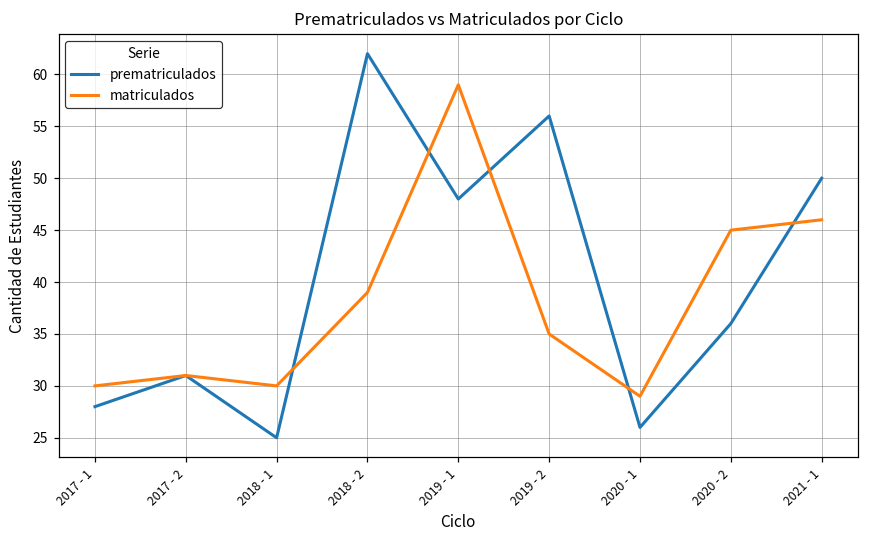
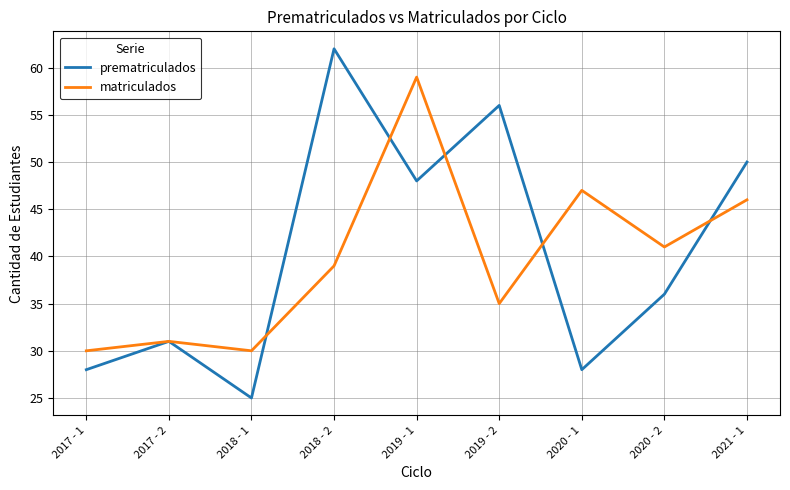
  {
    "prematriculados": {
      "2017 - 1": 28,
      "2018 - 1": 25,
      "2018 - 2": 62,
      "2019 - 1": 48,
      "2019 - 2": 56,
-     "2020 - 1": 26,
+     "2020 - 1": 28,
      "2020 - 2": 36,
      "2021 - 1": 50
    },
    "matriculados": {
      "2017 - 1": 30,
      "2018 - 1": 30,
      "2018 - 2": 39,
      "2019 - 1": 59,
      "2019 - 2": 35,
-     "2020 - 1": 29,
-     "2020 - 2": 45,
+     "2020 - 1": 47,
+     "2020 - 2": 41,
      "2021 - 1": 46
    }
  }
